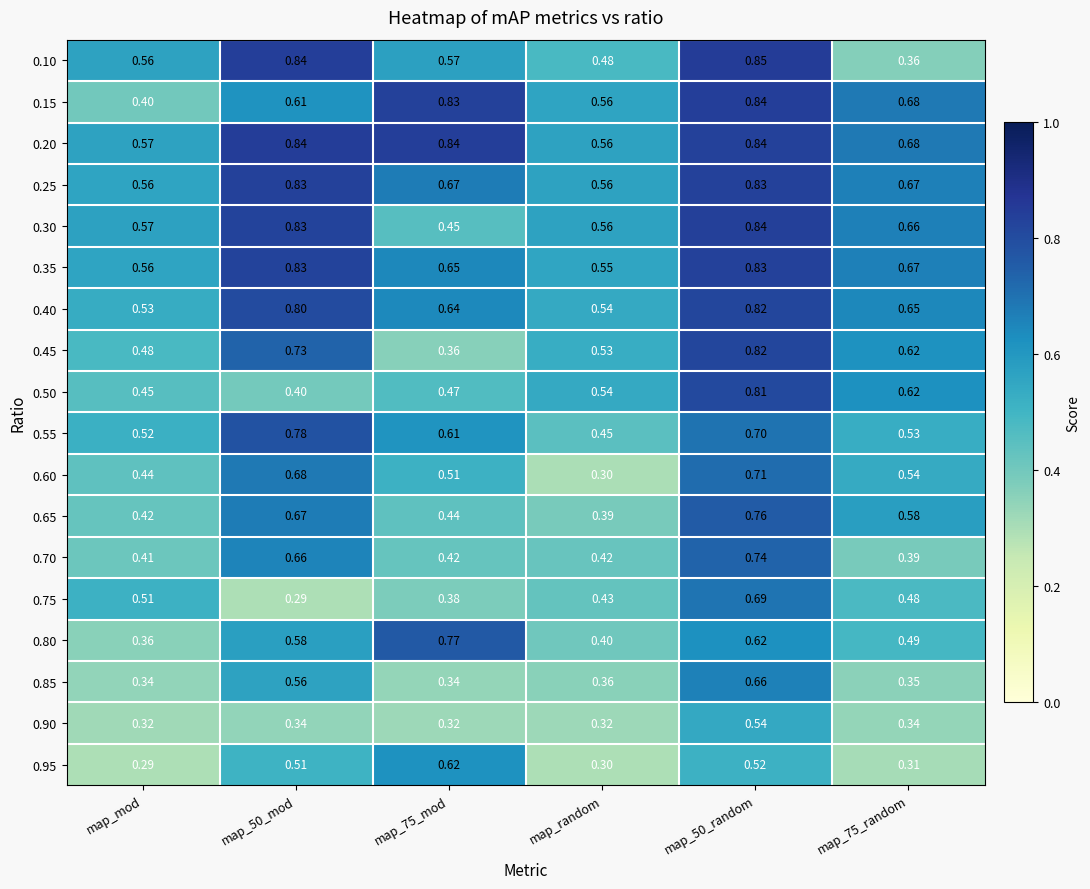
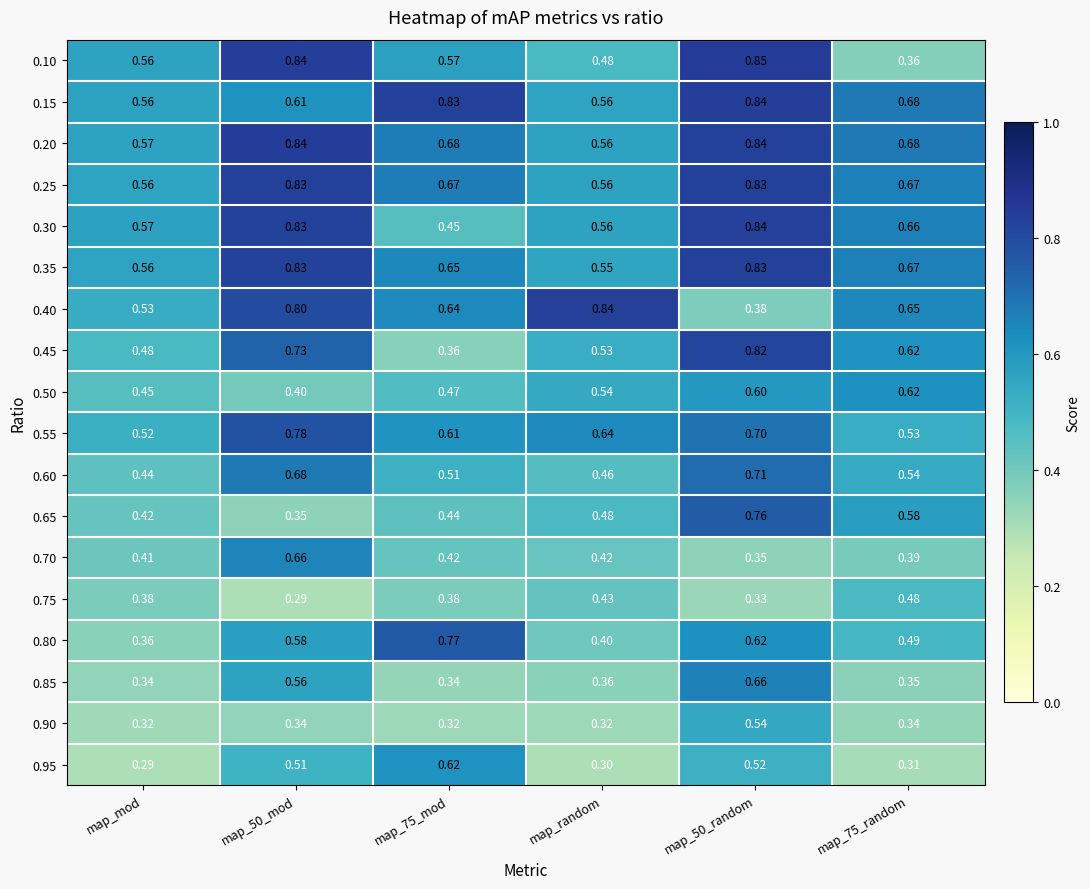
  {
    "0.10": {
      "map_mod": 0.56,
      "map_50_mod": 0.84,
      "map_75_mod": 0.57,
      "map_random": 0.48,
      "map_50_random": 0.85,
      "map_75_random": 0.36
    },
    "0.15": {
-     "map_mod": 0.40,
+     "map_mod": 0.56,
      "map_50_mod": 0.61,
      "map_75_mod": 0.83,
      "map_random": 0.56,
      "map_50_random": 0.84,
      "map_75_random": 0.68
    },
    "0.20": {
      "map_mod": 0.57,
      "map_50_mod": 0.84,
-     "map_75_mod": 0.84,
+     "map_75_mod": 0.68,
      "map_random": 0.56,
      "map_50_random": 0.84,
      "map_75_random": 0.68
    },
    "0.25": {
      "map_mod": 0.56,
      "map_50_mod": 0.83,
      "map_75_mod": 0.67,
      "map_random": 0.56,
      "map_50_random": 0.83,
      "map_75_random": 0.67
    },
    "0.30": {
      "map_mod": 0.57,
      "map_50_mod": 0.83,
      "map_75_mod": 0.45,
      "map_random": 0.56,
      "map_50_random": 0.84,
      "map_75_random": 0.66
    },
    "0.35": {
      "map_mod": 0.56,
      "map_50_mod": 0.83,
      "map_75_mod": 0.65,
      "map_random": 0.55,
      "map_50_random": 0.83,
      "map_75_random": 0.67
    },
    "0.40": {
      "map_mod": 0.53,
      "map_50_mod": 0.80,
      "map_75_mod": 0.64,
-     "map_random": 0.54,
-     "map_50_random": 0.82,
+     "map_random": 0.84,
+     "map_50_random": 0.38,
      "map_75_random": 0.65
    },
    "0.45": {
      "map_mod": 0.48,
      "map_50_mod": 0.73,
      "map_75_mod": 0.36,
      "map_random": 0.53,
      "map_50_random": 0.82,
      "map_75_random": 0.62
    },
    "0.50": {
      "map_mod": 0.45,
      "map_50_mod": 0.40,
      "map_75_mod": 0.47,
      "map_random": 0.54,
-     "map_50_random": 0.81,
+     "map_50_random": 0.60,
      "map_75_random": 0.62
    },
    "0.55": {
      "map_mod": 0.52,
      "map_50_mod": 0.78,
      "map_75_mod": 0.61,
-     "map_random": 0.45,
+     "map_random": 0.64,
      "map_50_random": 0.70,
      "map_75_random": 0.53
    },
    "0.60": {
      "map_mod": 0.44,
      "map_50_mod": 0.68,
      "map_75_mod": 0.51,
-     "map_random": 0.30,
+     "map_random": 0.46,
      "map_50_random": 0.71,
      "map_75_random": 0.54
    },
    "0.65": {
      "map_mod": 0.42,
-     "map_50_mod": 0.67,
+     "map_50_mod": 0.35,
      "map_75_mod": 0.44,
-     "map_random": 0.39,
+     "map_random": 0.48,
      "map_50_random": 0.76,
      "map_75_random": 0.58
    },
    "0.70": {
      "map_mod": 0.41,
      "map_50_mod": 0.66,
      "map_75_mod": 0.42,
      "map_random": 0.42,
-     "map_50_random": 0.74,
+     "map_50_random": 0.35,
      "map_75_random": 0.39
    },
    "0.75": {
-     "map_mod": 0.51,
+     "map_mod": 0.38,
      "map_50_mod": 0.29,
      "map_75_mod": 0.38,
      "map_random": 0.43,
-     "map_50_random": 0.69,
+     "map_50_random": 0.33,
      "map_75_random": 0.48
    },
    "0.80": {
      "map_mod": 0.36,
      "map_50_mod": 0.58,
      "map_75_mod": 0.77,
      "map_random": 0.40,
      "map_50_random": 0.62,
      "map_75_random": 0.49
    },
    "0.85": {
      "map_mod": 0.34,
      "map_50_mod": 0.56,
      "map_75_mod": 0.34,
      "map_random": 0.36,
      "map_50_random": 0.66,
      "map_75_random": 0.35
    },
    "0.90": {
      "map_mod": 0.32,
      "map_50_mod": 0.34,
      "map_75_mod": 0.32,
      "map_random": 0.32,
      "map_50_random": 0.54,
      "map_75_random": 0.34
    },
    "0.95": {
      "map_mod": 0.29,
      "map_50_mod": 0.51,
      "map_75_mod": 0.62,
      "map_random": 0.30,
      "map_50_random": 0.52,
      "map_75_random": 0.31
    }
  }
